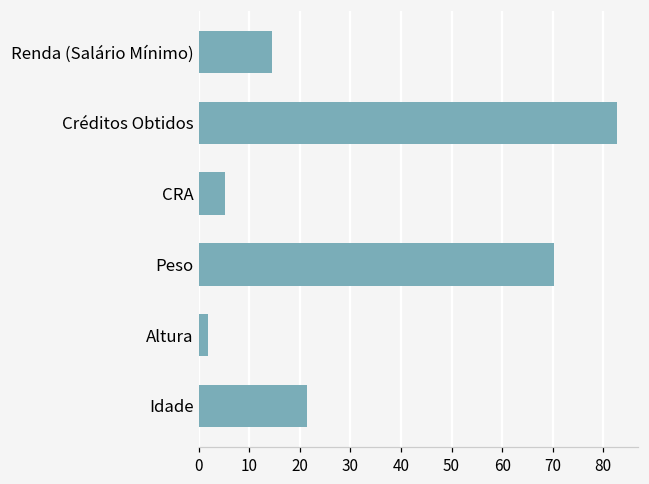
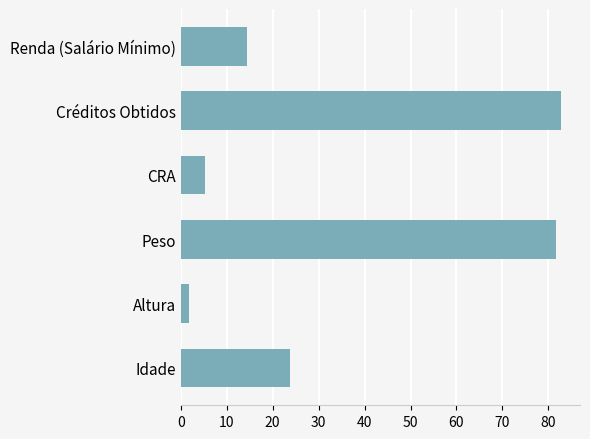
  {
    "Renda (Salário Mínimo)": 15,
    "Créditos Obtidos": 83,
    "CRA": 5,
-   "Peso": 70,
+   "Peso": 82,
    "Altura": 2,
-   "Idade": 21
+   "Idade": 24
  }
